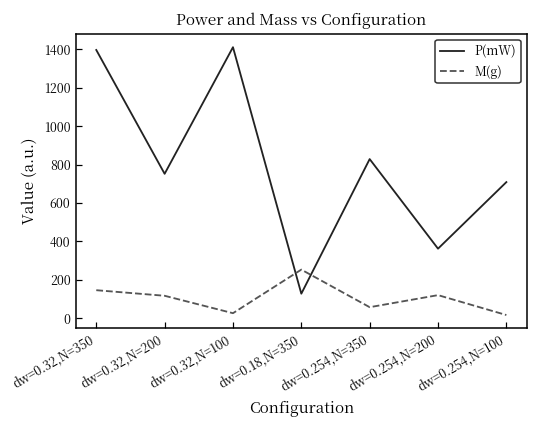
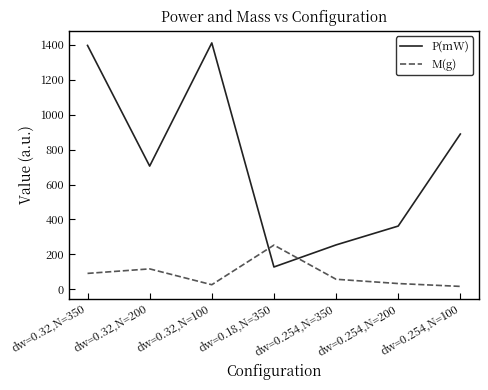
  {
    "P(mW)": {
      "dw=0.32,N=350": 1400,
-     "dw=0.32,N=200": 750,
+     "dw=0.32,N=200": 710,
      "dw=0.32,N=100": 1410,
      "dw=0.18,N=350": 130,
-     "dw=0.254,N=350": 830,
+     "dw=0.254,N=350": 250,
      "dw=0.254,N=200": 360,
-     "dw=0.254,N=100": 710
+     "dw=0.254,N=100": 890
    },
    "M(g)": {
-     "dw=0.32,N=350": 150,
+     "dw=0.32,N=350": 90,
      "dw=0.32,N=200": 120,
      "dw=0.32,N=100": 30,
      "dw=0.18,N=350": 250,
      "dw=0.254,N=350": 60,
-     "dw=0.254,N=200": 120,
+     "dw=0.254,N=200": 30,
      "dw=0.254,N=100": 20
    }
  }
